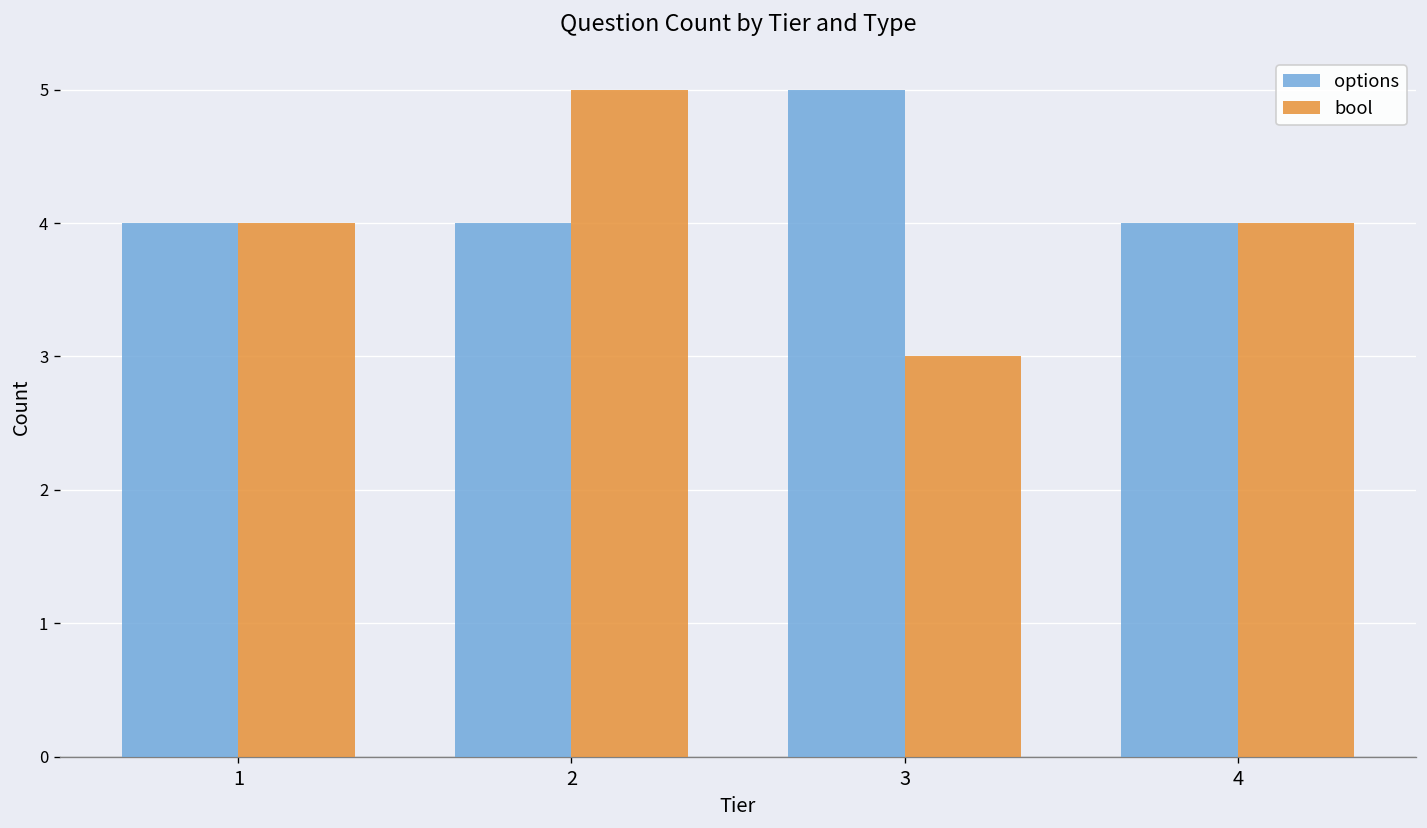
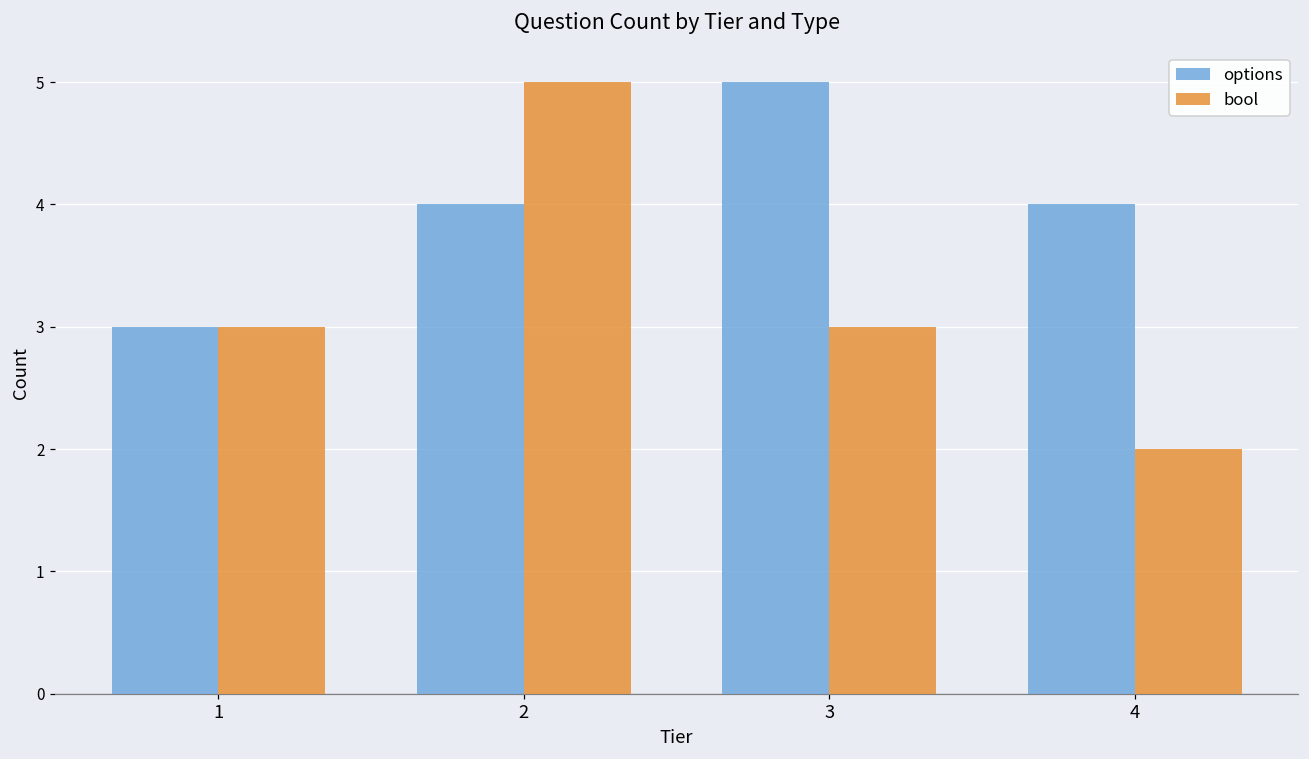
  {
    "options": {
-     "1": 4,
+     "1": 3,
      "2": 4,
      "3": 5,
      "4": 4
    },
    "bool": {
-     "1": 4,
+     "1": 3,
      "2": 5,
      "3": 3,
-     "4": 4
+     "4": 2
    }
  }
